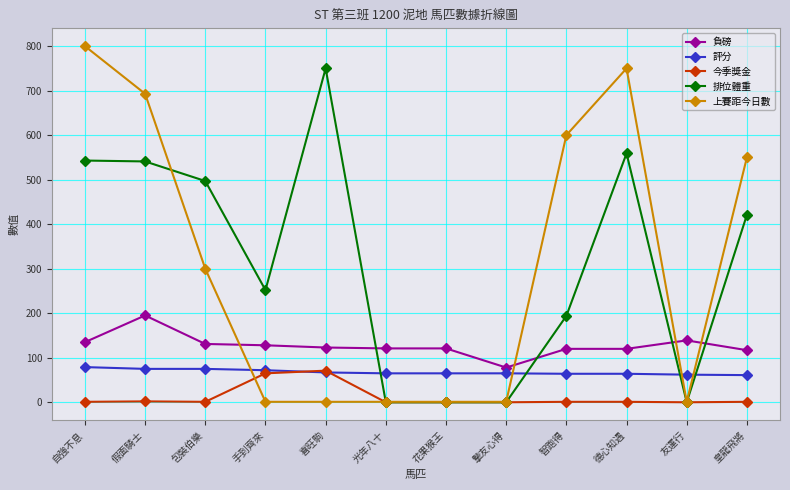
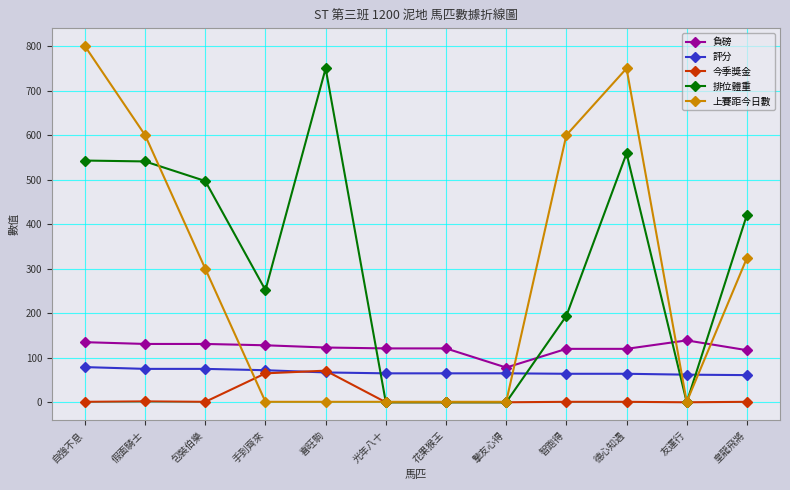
  {
    "負磅": {
      "自強不息": 140,
-     "假面騎士": 200,
+     "假面騎士": 130,
      "包裝伯樂": 130,
      "手到齊來": 130,
      "喜旺駒": 120,
      "光年八十": 120,
      "花果猴王": 120,
      "摯友心得": 80,
      "智跑得": 120,
      "德心知遇": 120,
      "友運行": 140,
      "皇龍飛將": 120
    },
    "評分": {
      "自強不息": 80,
      "假面騎士": 80,
      "包裝伯樂": 80,
      "手到齊來": 70,
      "光年八十": 70,
      "花果猴王": 70,
      "摯友心得": 70,
      "智跑得": 60,
      "德心知遇": 60,
      "友運行": 60,
      "皇龍飛將": 60
    },
    "今季獎金": {
      "自強不息": 0,
      "假面騎士": 0,
      "包裝伯樂": 0,
      "手到齊來": 70,
      "智跑得": 0,
      "德心知遇": 0,
      "皇龍飛將": 0
    },
    "排位體重": {
      "自強不息": 540,
      "假面騎士": 540,
      "包裝伯樂": 500,
      "手到齊來": 250,
      "喜旺駒": 750,
      "智跑得": 190,
      "德心知遇": 560,
      "皇龍飛將": 420
    },
    "上賽距今日數": {
      "自強不息": 800,
-     "假面騎士": 690,
+     "假面騎士": 600,
      "包裝伯樂": 300,
      "手到齊來": 0,
      "喜旺駒": 0,
      "智跑得": 600,
      "德心知遇": 750,
-     "皇龍飛將": 550
+     "皇龍飛將": 320
    }
  }
